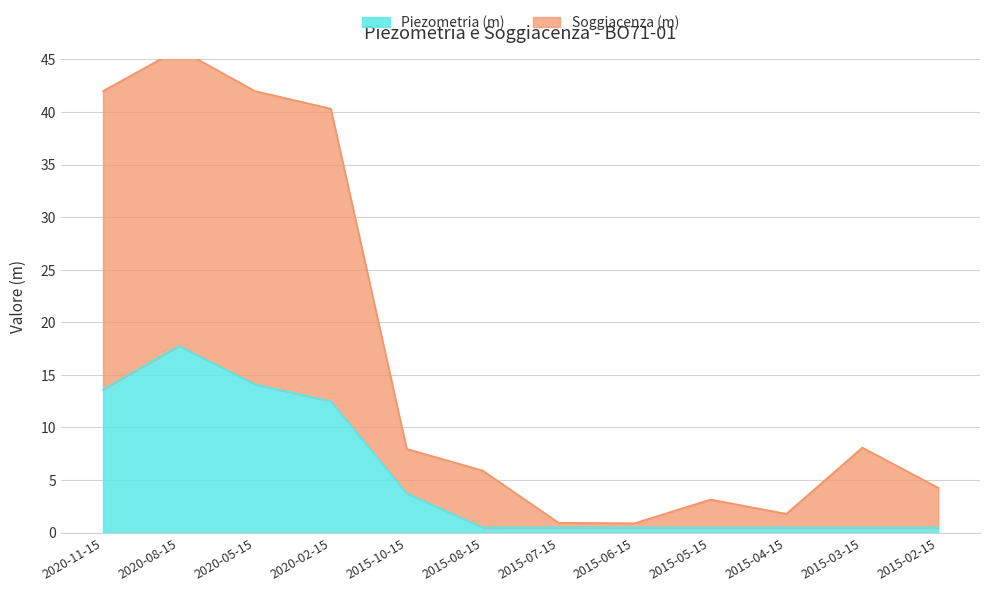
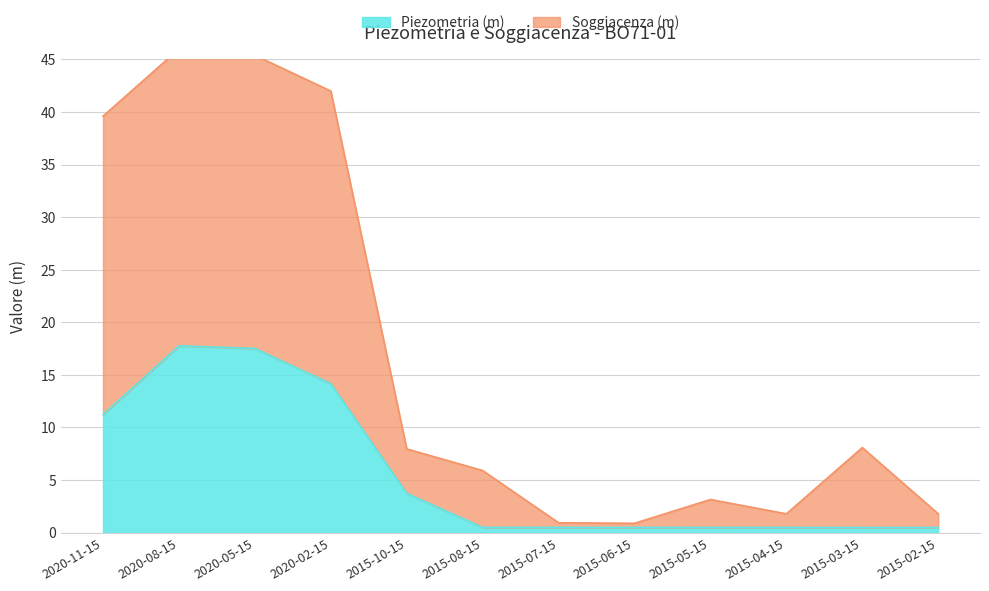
  {
    "Piezometria (m)": {
-     "2020-11-15": 13.6,
+     "2020-11-15": 11.2,
      "2020-08-15": 17.8,
-     "2020-05-15": 14.1,
-     "2020-02-15": 12.5,
+     "2020-05-15": 17.5,
+     "2020-02-15": 14.2,
      "2015-10-15": 3.7,
      "2015-08-15": 0.5,
      "2015-07-15": 0.5,
      "2015-06-15": 0.5,
      "2015-05-15": 0.5,
      "2015-04-15": 0.5,
      "2015-03-15": 0.5,
      "2015-02-15": 0.5
    },
    "Soggiacenza (m)": {
      "2020-11-15": 28.4,
      "2020-02-15": 27.8,
      "2015-10-15": 4.2,
      "2015-08-15": 5.4,
      "2015-07-15": 0.4,
      "2015-06-15": 0.4,
      "2015-05-15": 2.7,
      "2015-04-15": 1.3,
      "2015-03-15": 7.6,
-     "2015-02-15": 3.8
+     "2015-02-15": 1.3
    }
  }
